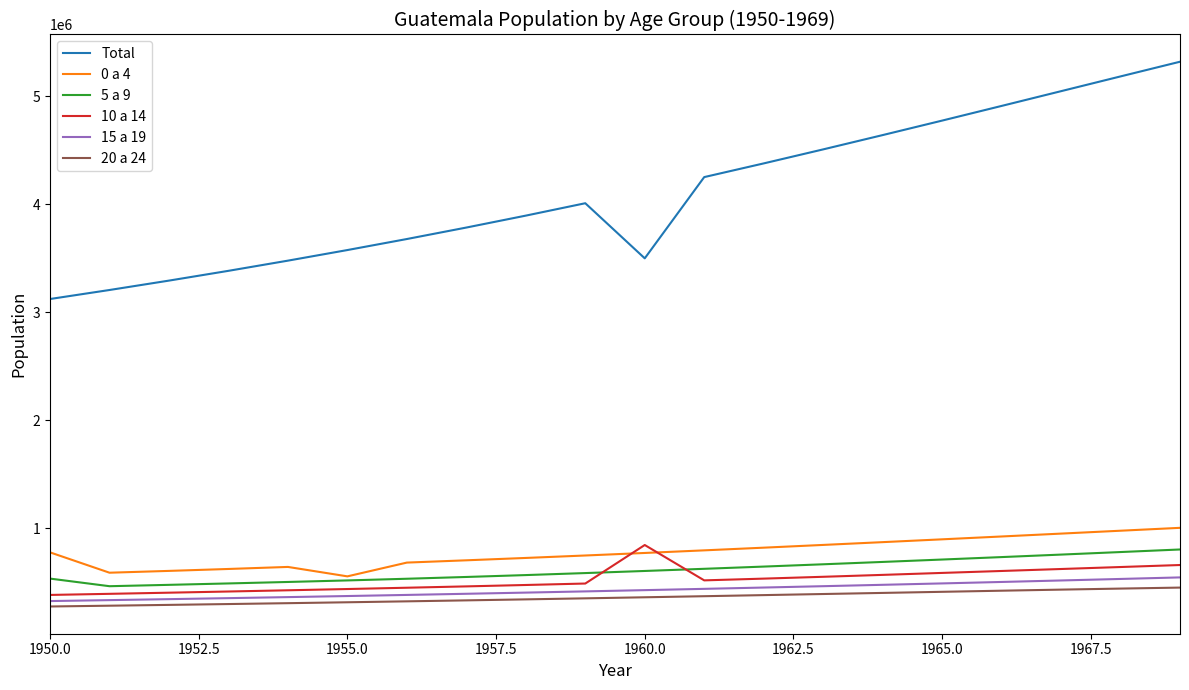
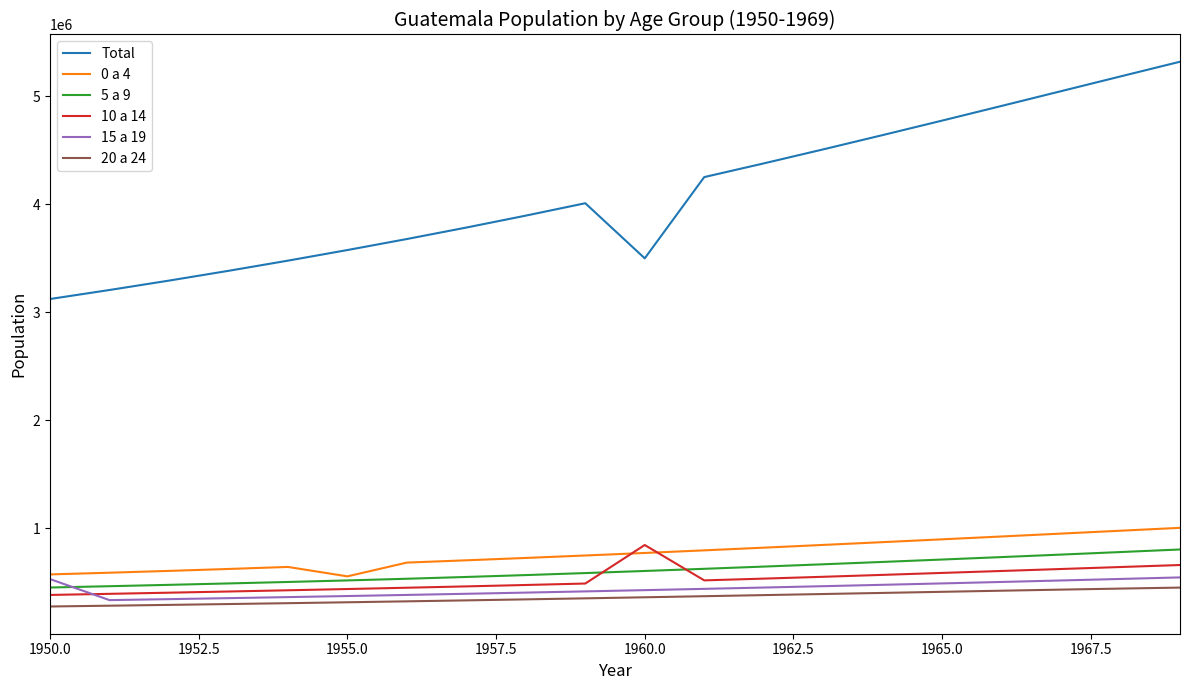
  {
    "Total": {
      "1950.0": 3120000,
      "1955.0": 3580000,
      "1960.0": 3500000,
      "1965.0": 4770000
    },
    "0 a 4": {
-     "1950.0": 780000,
+     "1950.0": 570000,
      "1955.0": 560000,
      "1960.0": 770000,
      "1965.0": 900000
    },
    "5 a 9": {
-     "1950.0": 530000,
+     "1950.0": 450000,
      "1955.0": 520000,
      "1960.0": 600000,
      "1965.0": 710000
    },
    "10 a 14": {
      "1950.0": 380000,
      "1955.0": 440000,
      "1960.0": 850000,
      "1965.0": 590000
    },
    "15 a 19": {
-     "1950.0": 330000,
+     "1950.0": 530000,
      "1955.0": 370000,
      "1960.0": 430000,
      "1965.0": 490000
    },
    "20 a 24": {
      "1950.0": 280000,
      "1955.0": 320000,
      "1960.0": 360000,
      "1965.0": 410000
    }
  }
